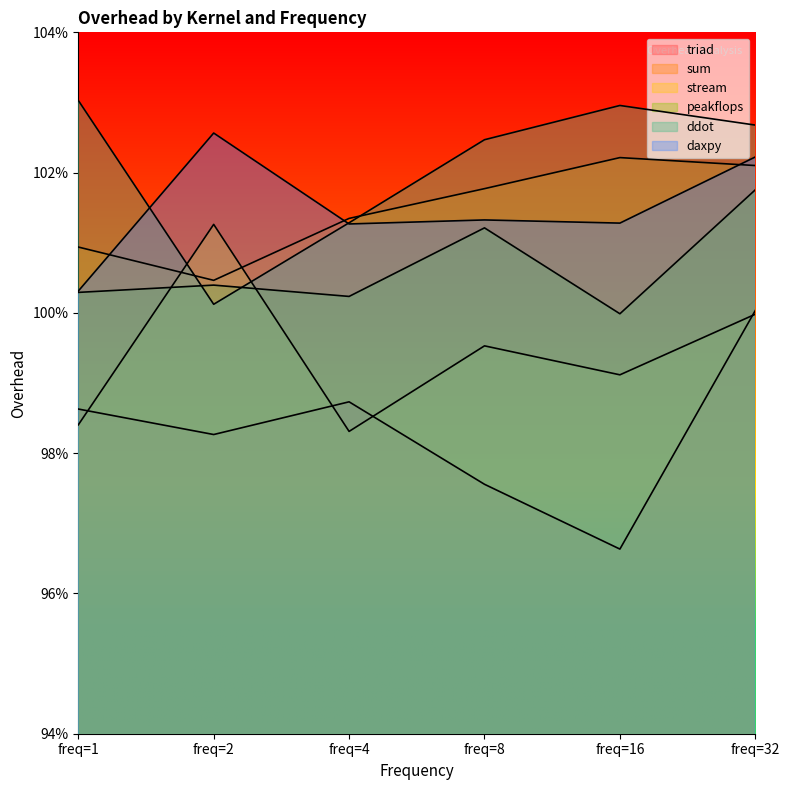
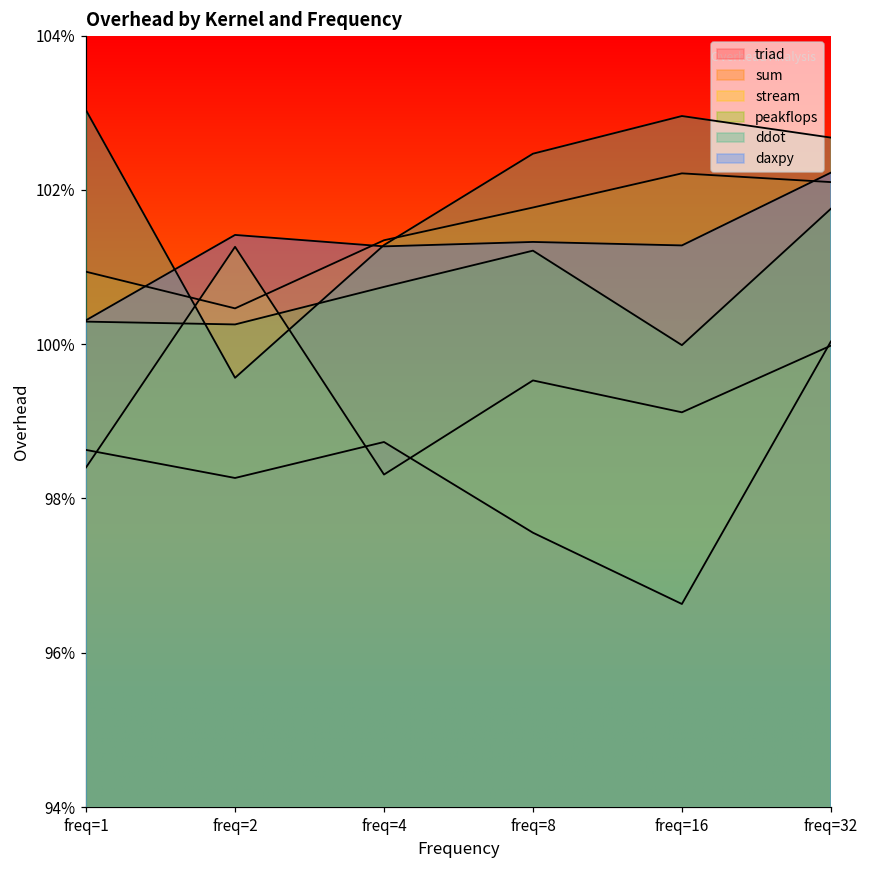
  {
    "peakflops": {
-     "freq=2": "100.4%",
-     "freq=4": "100.2%",
+     "freq=2": "100.3%",
+     "freq=4": "100.7%",
      "freq=8": "101.2%",
      "freq=16": "100.0%",
      "freq=32": "101.8%"
    },
    "ddot": {
      "freq=1": "103.0%",
-     "freq=2": "100.1%",
+     "freq=2": "99.6%",
      "freq=8": "102.5%",
      "freq=16": "103.0%",
      "freq=32": "102.7%"
    },
    "daxpy": {
-     "freq=2": "102.6%",
+     "freq=2": "101.4%",
      "freq=8": "101.3%",
      "freq=16": "101.3%",
      "freq=32": "102.2%"
    }
  }
